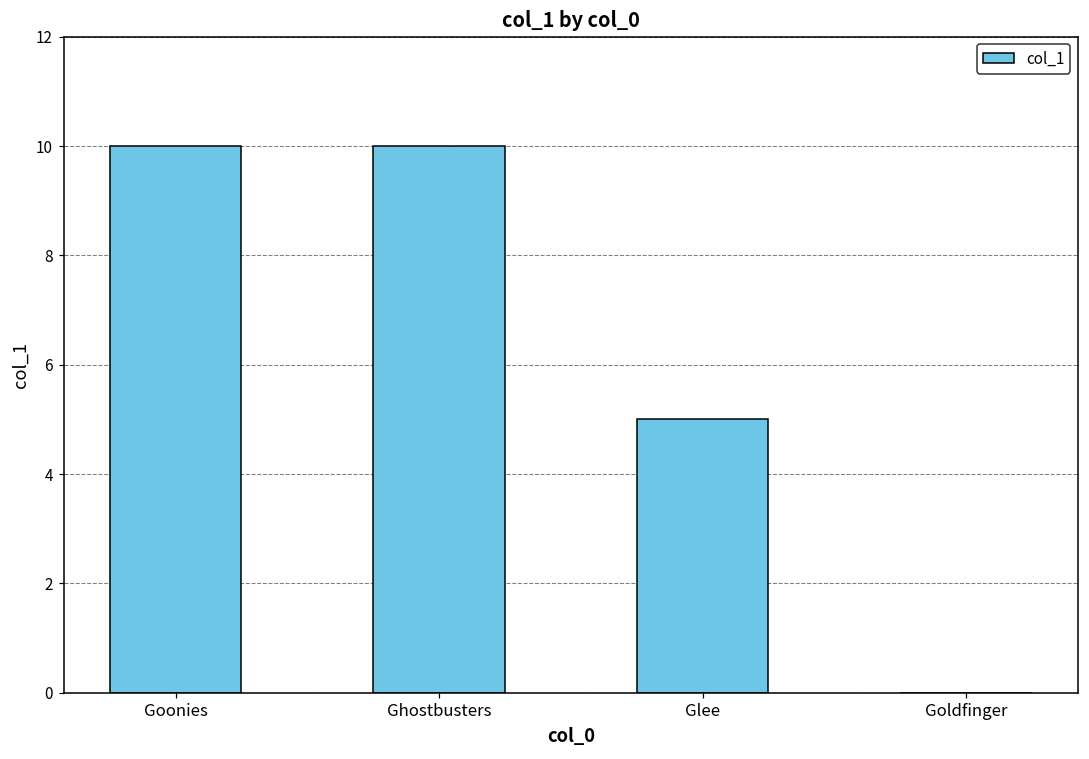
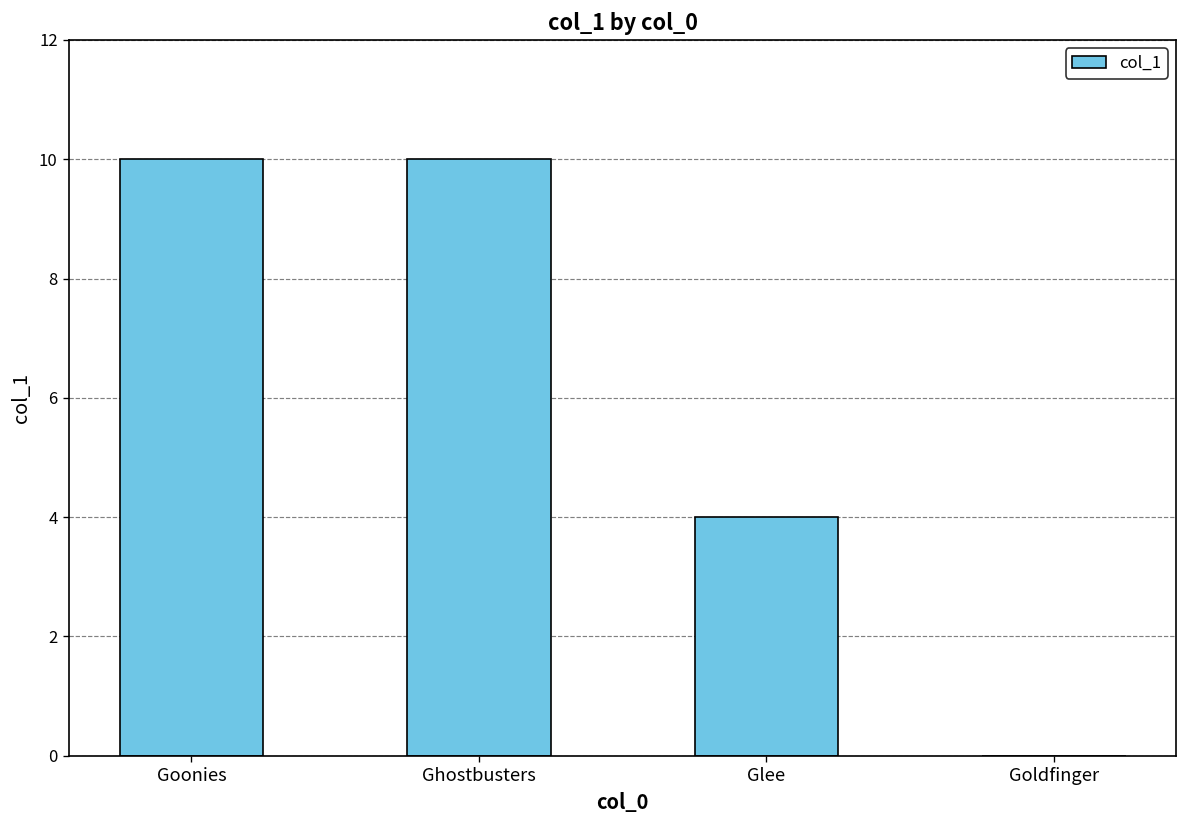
  {
    "Goonies": 10,
    "Ghostbusters": 10,
-   "Glee": 5,
+   "Glee": 4,
    "Goldfinger": 0
  }
